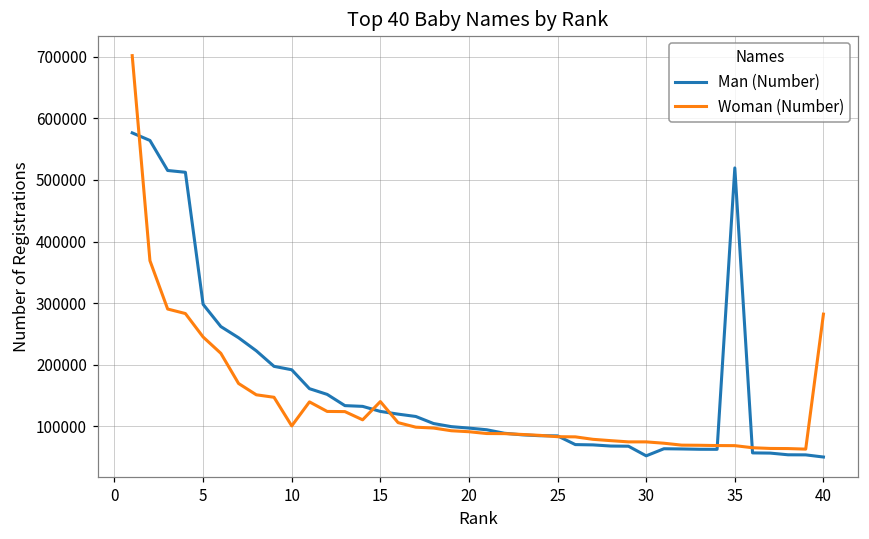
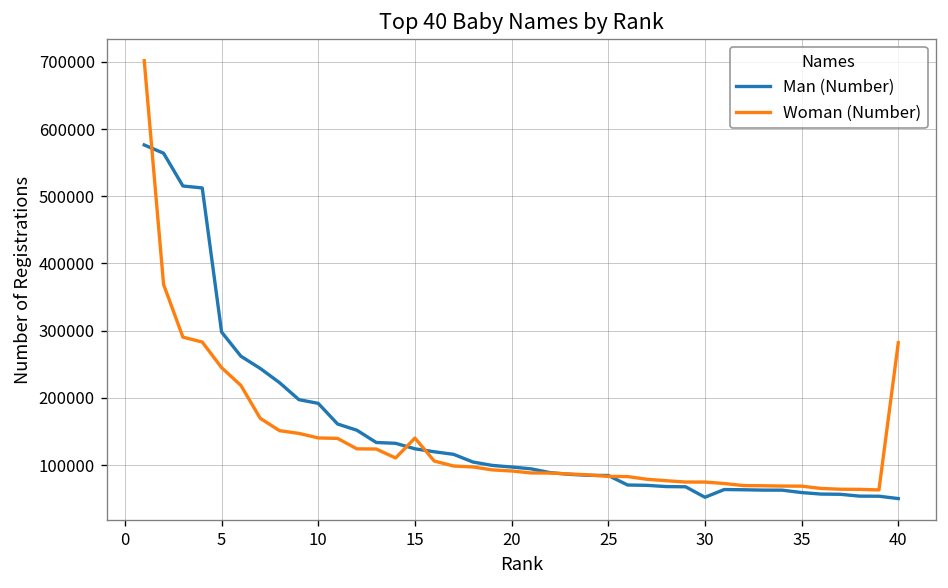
  {
    "Man (Number)": {
      "5": 300000,
      "10": 190000,
      "15": 120000,
      "20": 100000,
      "30": 50000,
-     "35": 520000,
+     "35": 60000,
      "40": 50000
    },
    "Woman (Number)": {
      "5": 250000,
-     "10": 100000,
+     "10": 140000,
      "15": 140000,
      "20": 90000,
      "30": 70000,
      "35": 70000,
      "40": 280000
    }
  }
